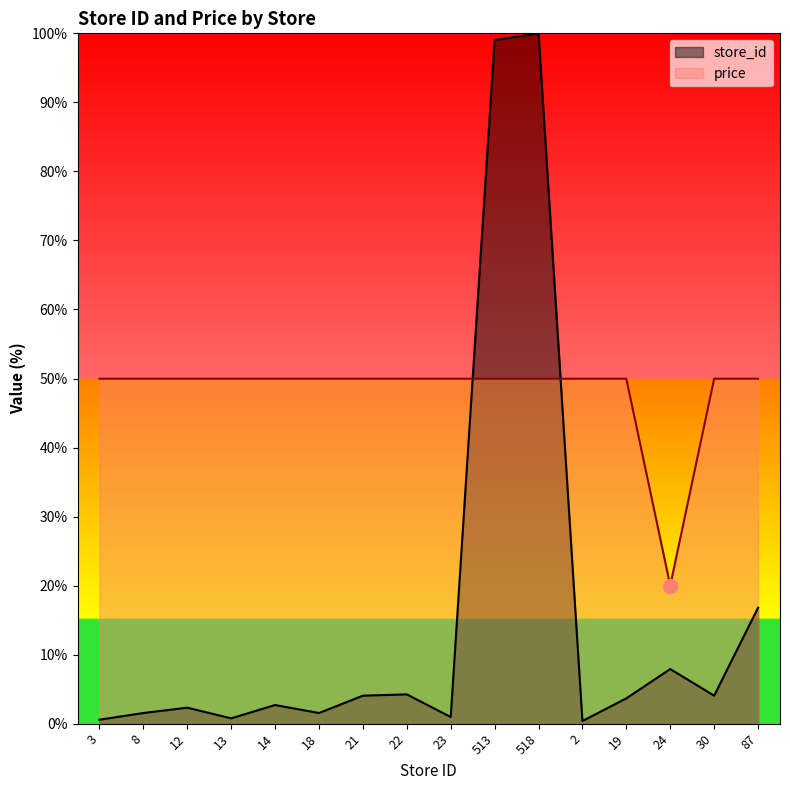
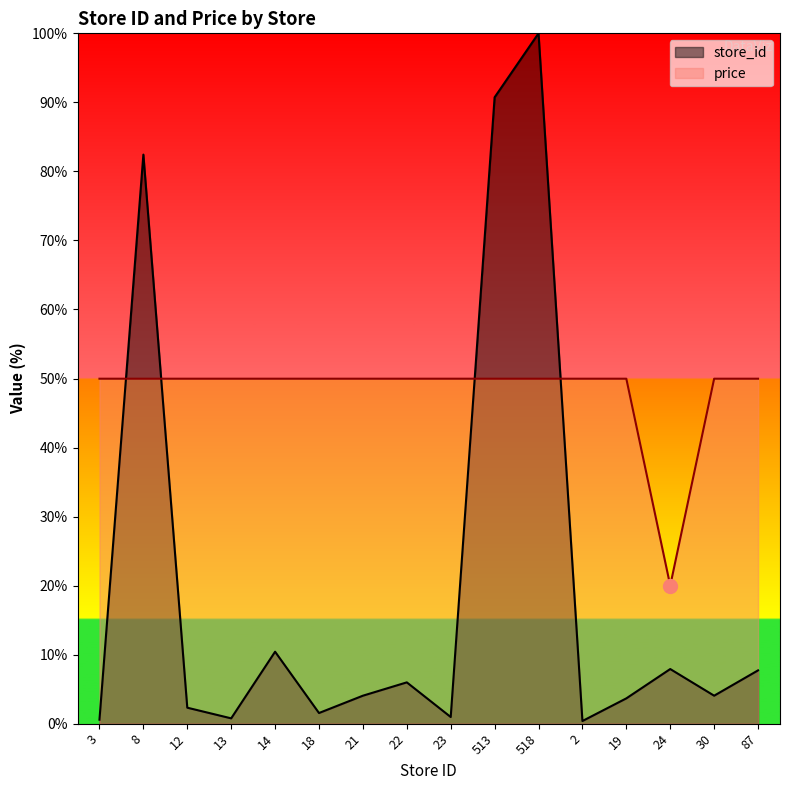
  {
    "store_id": {
      "3": "1%",
-     "8": "2%",
+     "8": "82%",
      "12": "2%",
      "13": "1%",
-     "14": "3%",
+     "14": "10%",
      "18": "2%",
      "21": "4%",
-     "22": "4%",
+     "22": "6%",
      "23": "1%",
-     "513": "99%",
+     "513": "91%",
      "518": "100%",
      "2": "0%",
      "19": "4%",
      "24": "8%",
      "30": "4%",
-     "87": "17%"
+     "87": "8%"
    }
  }
